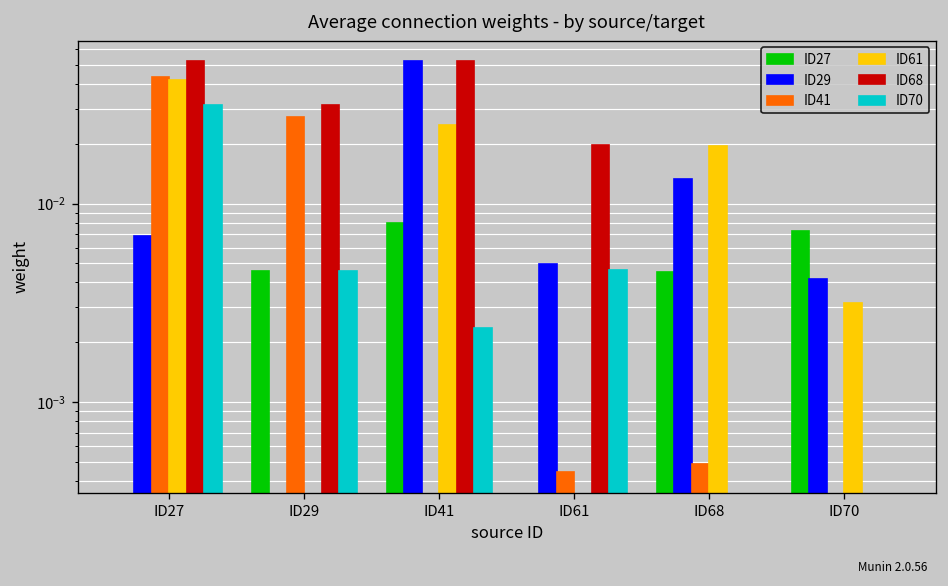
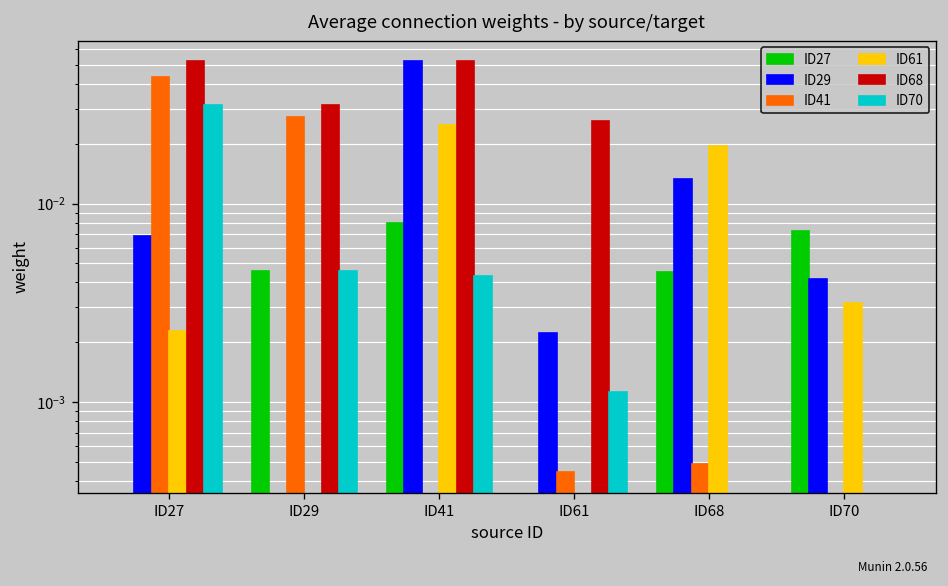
  {
    "ID27": {
      "ID29": 0.0046,
      "ID41": 0.008,
      "ID68": 0.0045,
      "ID70": 0.007
    },
    "ID29": {
      "ID27": 0.0068,
      "ID41": 0.052,
-     "ID61": 0.0049,
+     "ID61": 0.0022,
      "ID68": 0.013,
      "ID70": 0.0042
    },
    "ID41": {
      "ID27": 0.043,
      "ID29": 0.027,
      "ID61": 0.00044,
      "ID68": 0.0005
    },
    "ID61": {
-     "ID27": 0.042,
+     "ID27": 0.0023,
      "ID41": 0.025,
      "ID68": 0.020,
      "ID70": 0.0032
    },
    "ID68": {
      "ID27": 0.052,
      "ID29": 0.031,
      "ID41": 0.052,
-     "ID61": 0.020
+     "ID61": 0.026
    },
    "ID70": {
      "ID27": 0.031,
      "ID29": 0.0046,
-     "ID41": 0.0024,
-     "ID61": 0.0046
+     "ID41": 0.0043,
+     "ID61": 0.0011
    }
  }
